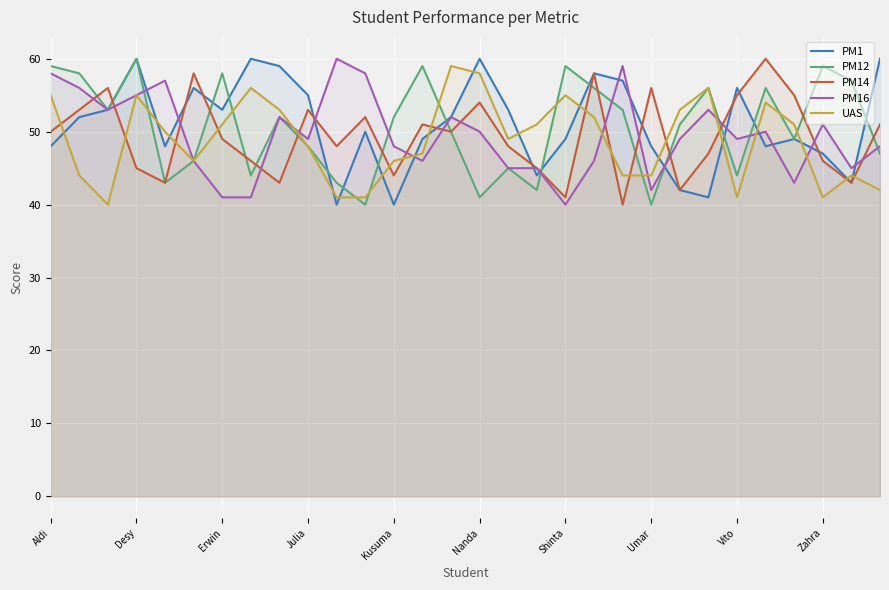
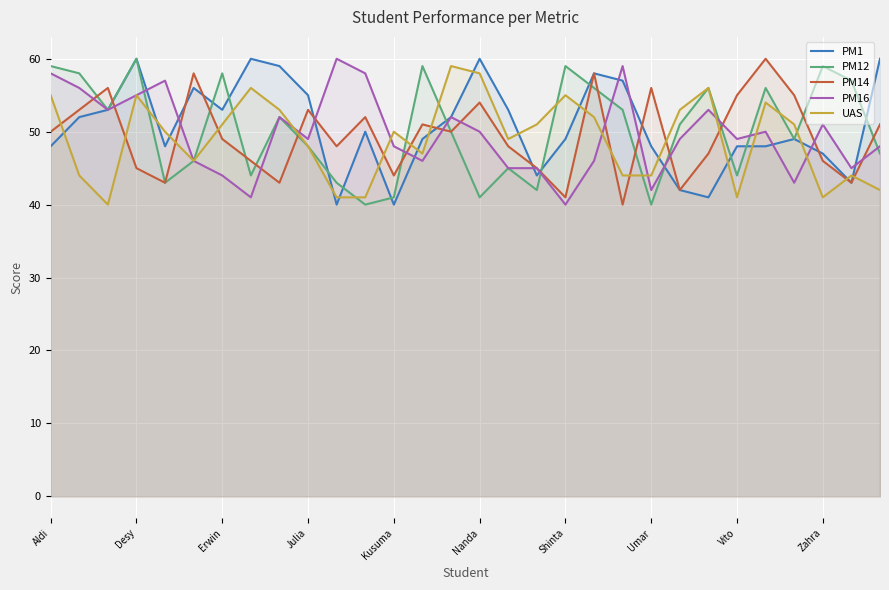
  {
    "PM1": {
      "Aldi": 48,
      "Erwin": 53,
      "Julia": 55,
      "Kusuma": 40,
      "Nanda": 60,
      "Shinta": 49,
      "Umar": 48,
-     "Vito": 56,
+     "Vito": 48,
      "Zahra": 47
    },
    "PM12": {
      "Aldi": 59,
      "Erwin": 58,
-     "Kusuma": 52,
+     "Kusuma": 41,
      "Nanda": 41,
      "Shinta": 59,
      "Umar": 40,
      "Vito": 44
    },
    "PM14": {
      "Aldi": 50,
      "Desy": 45,
      "Erwin": 49,
      "Julia": 53,
      "Kusuma": 44,
      "Nanda": 54,
      "Shinta": 41,
      "Umar": 56,
      "Vito": 55,
      "Zahra": 46
    },
    "PM16": {
      "Aldi": 58,
-     "Erwin": 41,
+     "Erwin": 44,
      "Julia": 49,
      "Kusuma": 48,
      "Nanda": 50,
      "Shinta": 40,
      "Umar": 42,
      "Vito": 49,
      "Zahra": 51
    },
    "UAS": {
      "Aldi": 55,
      "Erwin": 51,
-     "Kusuma": 46,
+     "Kusuma": 50,
      "Nanda": 58,
      "Shinta": 55,
      "Umar": 44,
      "Vito": 41,
      "Zahra": 41
    }
  }
